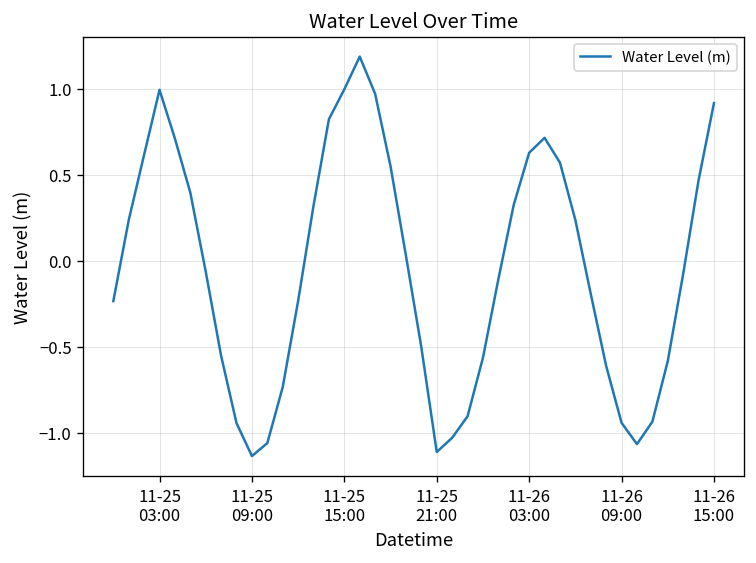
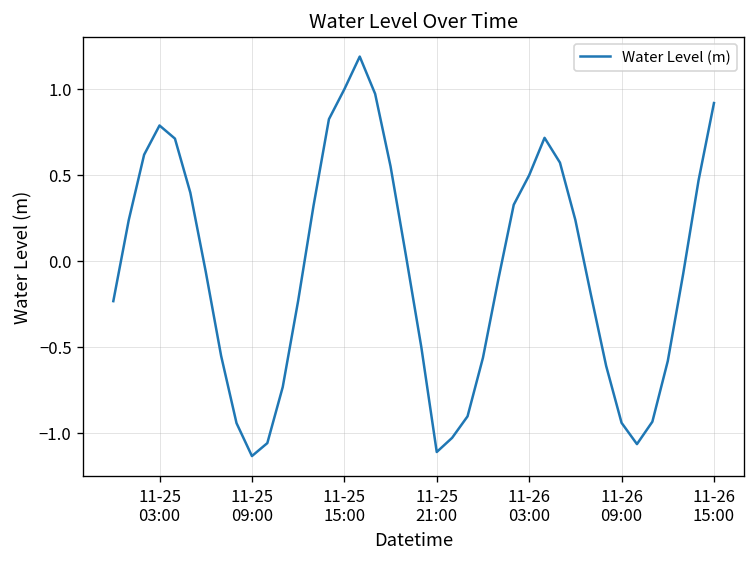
  {
-   "11-25 03:00": 0.99,
+   "11-25 03:00": 0.79,
    "11-25 09:00": -1.14,
    "11-25 15:00": 1.00,
    "11-25 21:00": -1.11,
-   "11-26 03:00": 0.63,
+   "11-26 03:00": 0.50,
    "11-26 09:00": -0.94,
    "11-26 15:00": 0.92
  }
